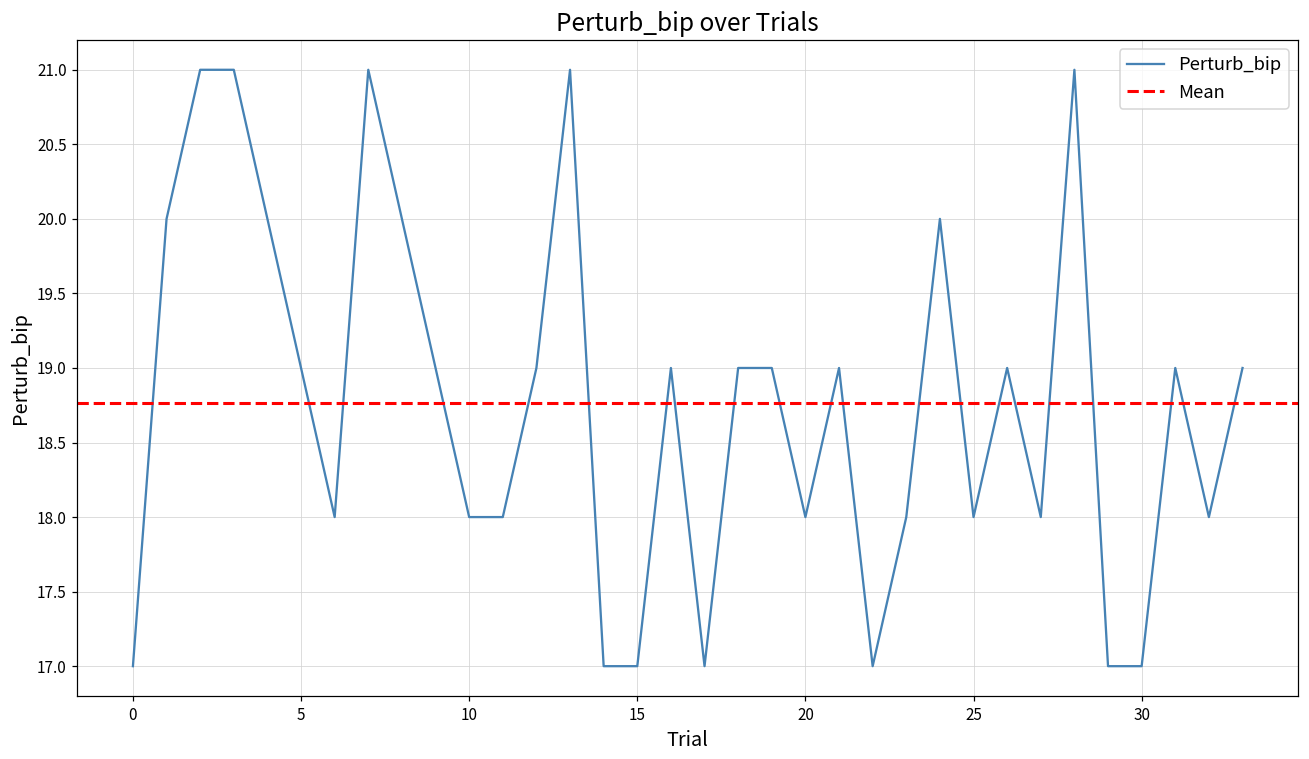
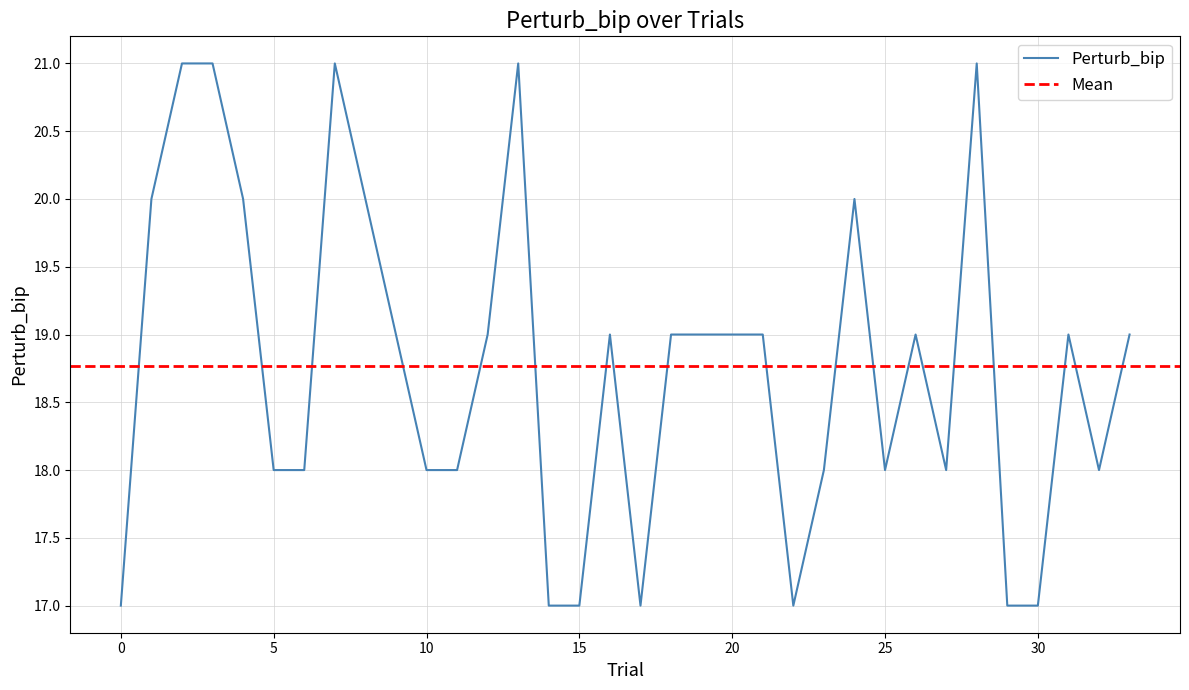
  {
    "0": 17,
-   "5": 19,
+   "5": 18,
    "10": 18,
    "15": 17,
-   "20": 18,
+   "20": 19,
    "25": 18,
    "30": 17
  }
